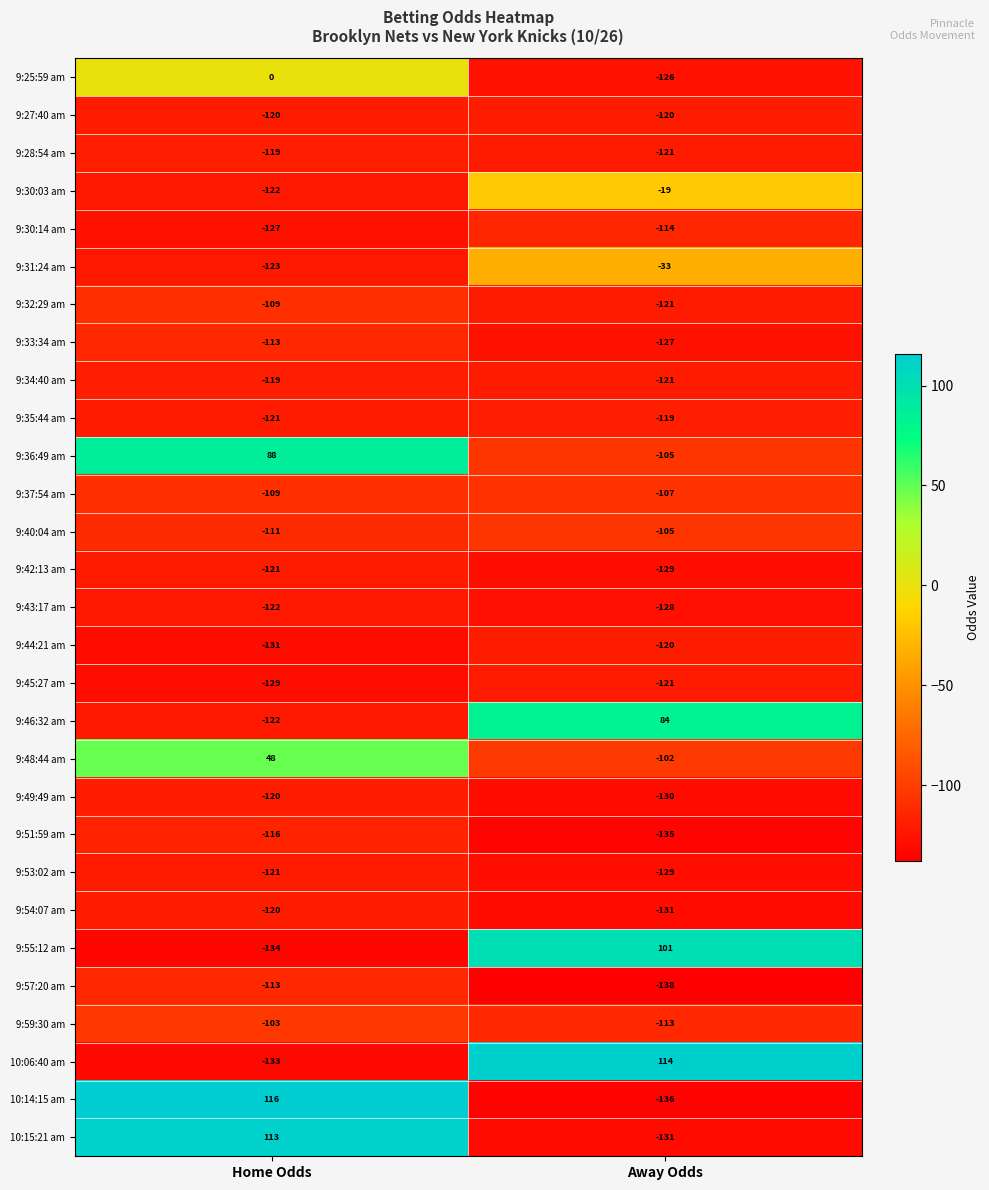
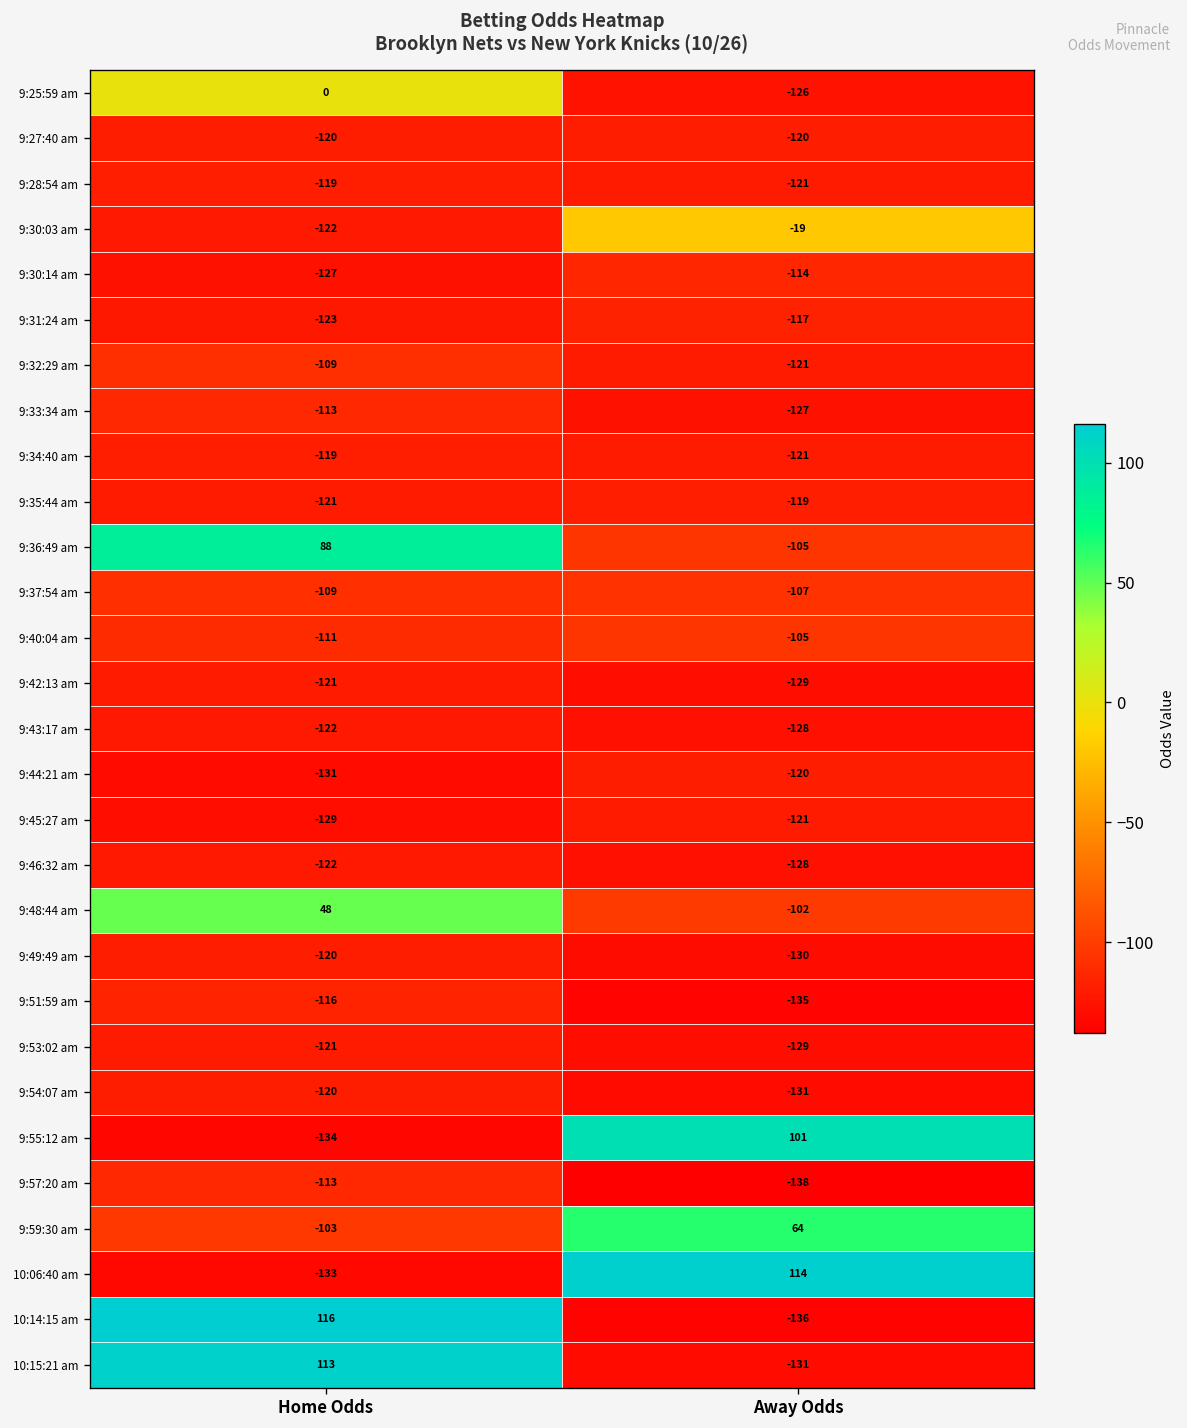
  {
    "9:25:59 am": {
      "Home Odds": 0,
      "Away Odds": -126
    },
    "9:27:40 am": {
      "Home Odds": -120,
      "Away Odds": -120
    },
    "9:28:54 am": {
      "Home Odds": -119,
      "Away Odds": -121
    },
    "9:30:03 am": {
      "Home Odds": -122,
      "Away Odds": -19
    },
    "9:30:14 am": {
      "Home Odds": -127,
      "Away Odds": -114
    },
    "9:31:24 am": {
      "Home Odds": -123,
-     "Away Odds": -33
+     "Away Odds": -117
    },
    "9:32:29 am": {
      "Home Odds": -109,
      "Away Odds": -121
    },
    "9:33:34 am": {
      "Home Odds": -113,
      "Away Odds": -127
    },
    "9:34:40 am": {
      "Home Odds": -119,
      "Away Odds": -121
    },
    "9:35:44 am": {
      "Home Odds": -121,
      "Away Odds": -119
    },
    "9:36:49 am": {
      "Home Odds": 88,
      "Away Odds": -105
    },
    "9:37:54 am": {
      "Home Odds": -109,
      "Away Odds": -107
    },
    "9:40:04 am": {
      "Home Odds": -111,
      "Away Odds": -105
    },
    "9:42:13 am": {
      "Home Odds": -121,
      "Away Odds": -129
    },
    "9:43:17 am": {
      "Home Odds": -122,
      "Away Odds": -128
    },
    "9:44:21 am": {
      "Home Odds": -131,
      "Away Odds": -120
    },
    "9:45:27 am": {
      "Home Odds": -129,
      "Away Odds": -121
    },
    "9:46:32 am": {
      "Home Odds": -122,
-     "Away Odds": 84
+     "Away Odds": -128
    },
    "9:48:44 am": {
      "Home Odds": 48,
      "Away Odds": -102
    },
    "9:49:49 am": {
      "Home Odds": -120,
      "Away Odds": -130
    },
    "9:51:59 am": {
      "Home Odds": -116,
      "Away Odds": -135
    },
    "9:53:02 am": {
      "Home Odds": -121,
      "Away Odds": -129
    },
    "9:54:07 am": {
      "Home Odds": -120,
      "Away Odds": -131
    },
    "9:55:12 am": {
      "Home Odds": -134,
      "Away Odds": 101
    },
    "9:57:20 am": {
      "Home Odds": -113,
      "Away Odds": -138
    },
    "9:59:30 am": {
      "Home Odds": -103,
-     "Away Odds": -113
+     "Away Odds": 64
    },
    "10:06:40 am": {
      "Home Odds": -133,
      "Away Odds": 114
    },
    "10:14:15 am": {
      "Home Odds": 116,
      "Away Odds": -136
    },
    "10:15:21 am": {
      "Home Odds": 113,
      "Away Odds": -131
    }
  }
